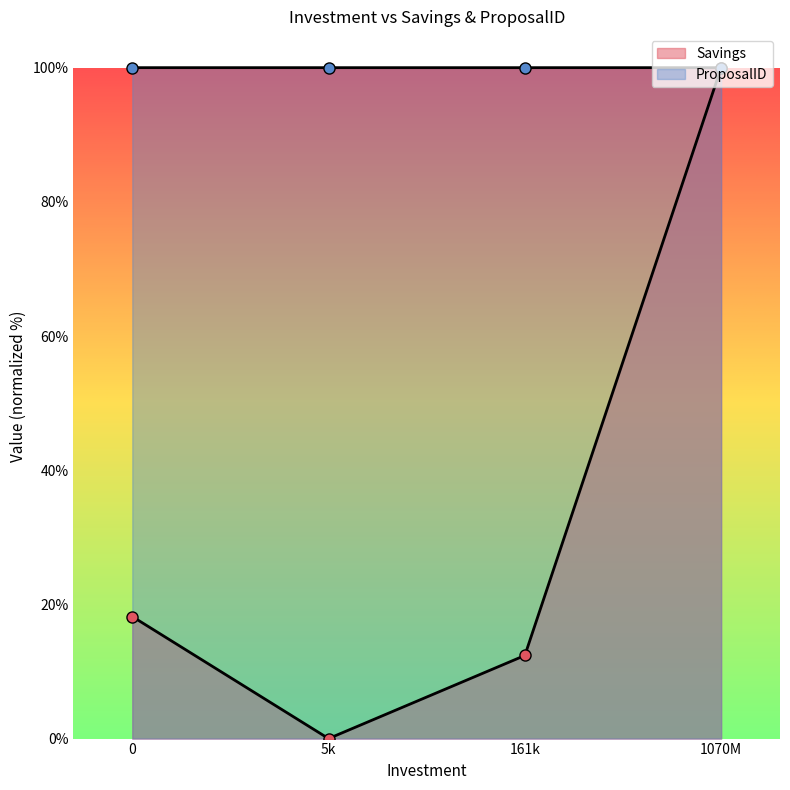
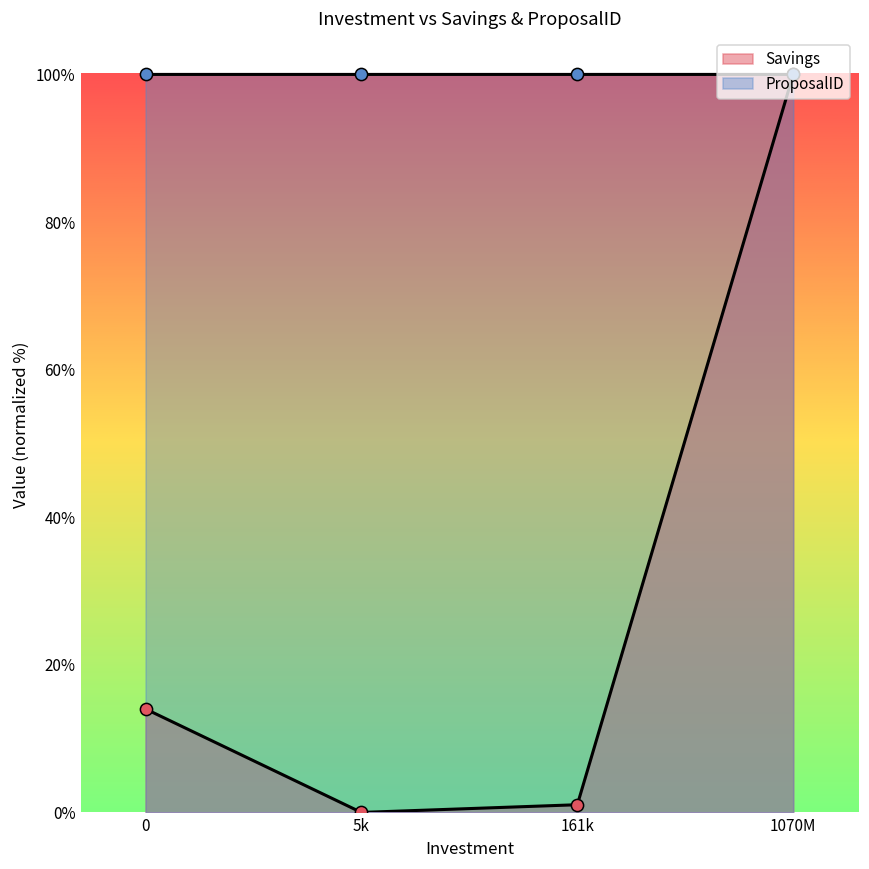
  {
    "Savings": {
-     "0": "18%",
+     "0": "14%",
      "5k": "0%",
-     "161k": "12%"
+     "161k": "1%"
    },
    "ProposalID": {
      "0": "100%",
      "5k": "100%",
      "161k": "100%"
    }
  }
